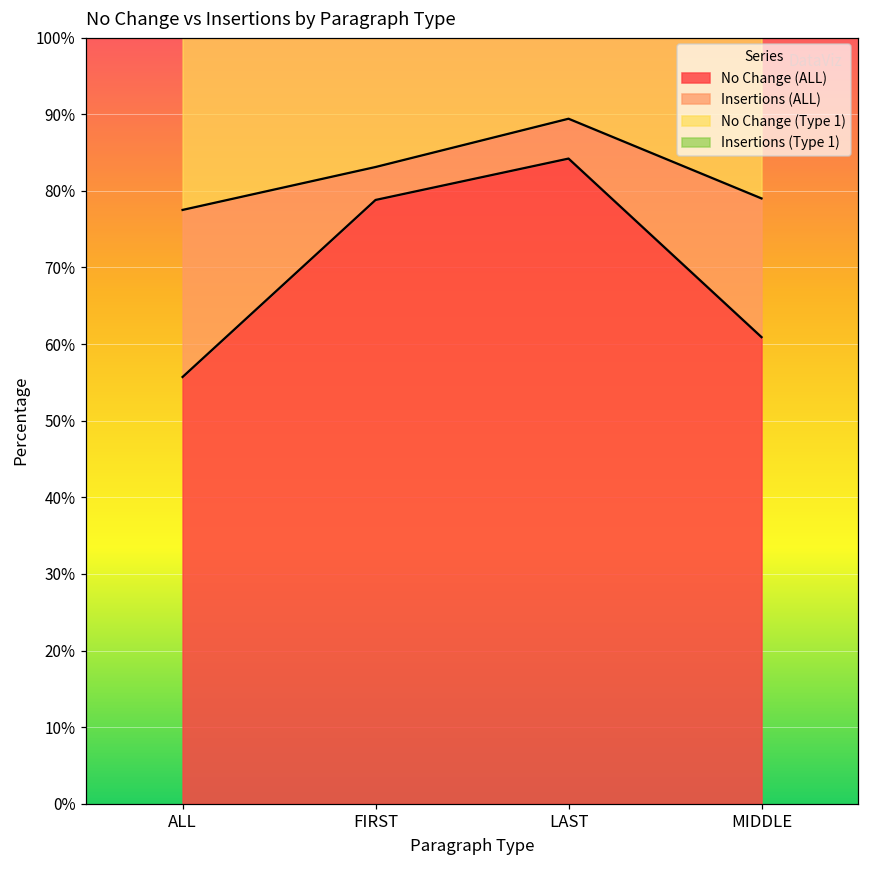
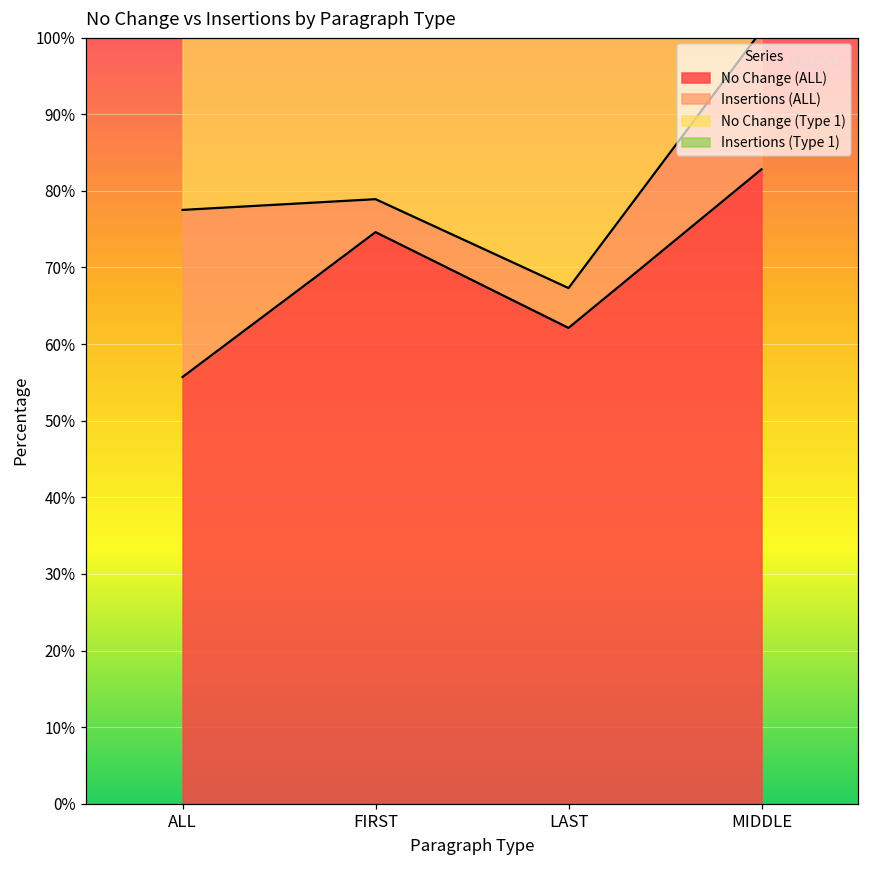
  {
    "No Change (ALL)": {
      "ALL": "56%",
-     "FIRST": "79%",
-     "LAST": "84%",
-     "MIDDLE": "61%"
+     "FIRST": "75%",
+     "LAST": "62%",
+     "MIDDLE": "83%"
    },
    "Insertions (ALL)": {
      "ALL": "22%",
      "FIRST": "4%",
      "LAST": "5%"
    }
  }
